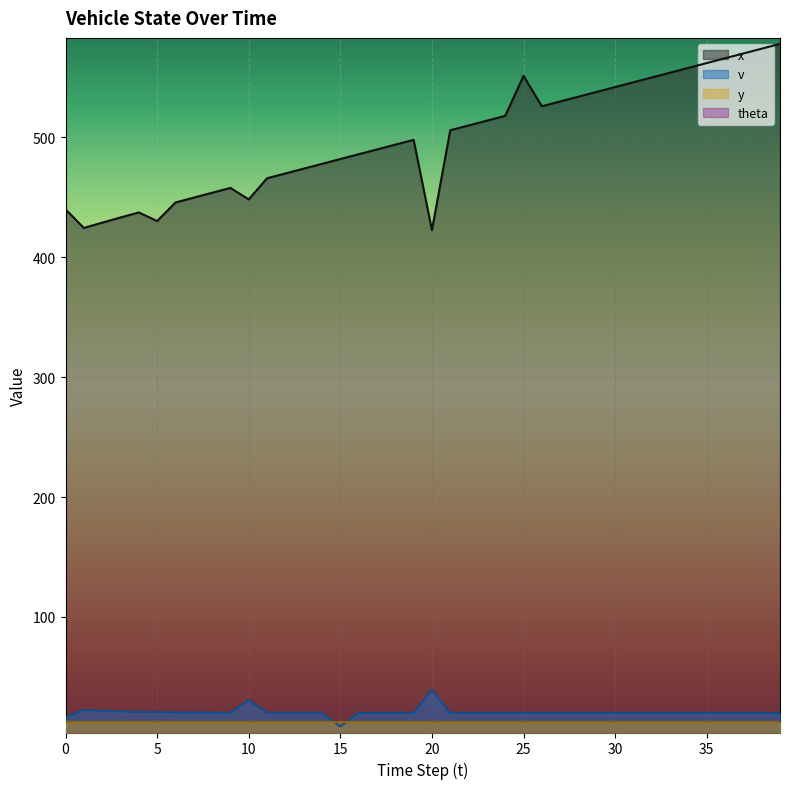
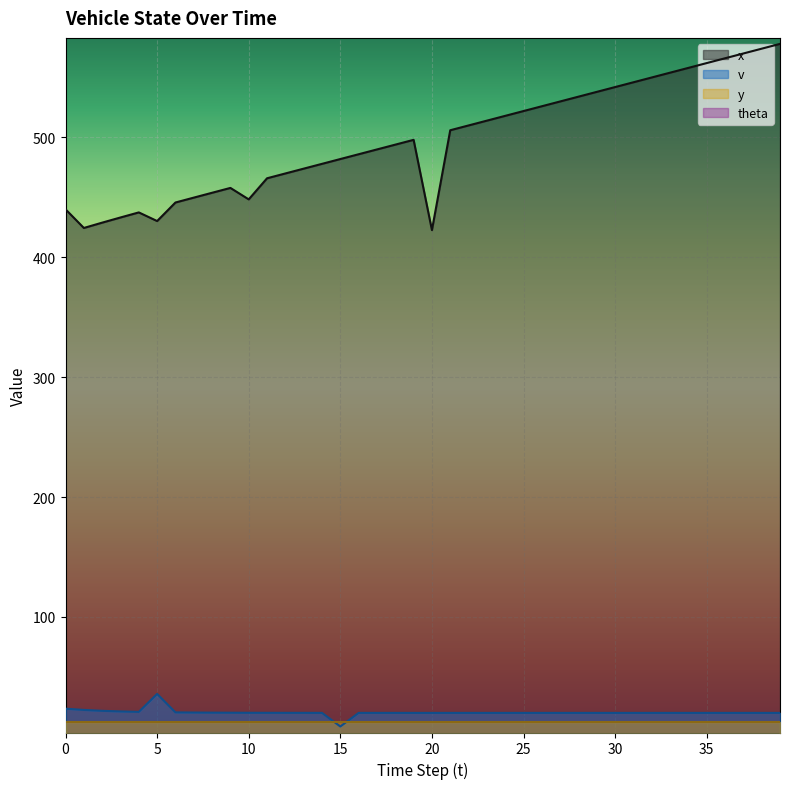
  {
    "x": {
      "0": 440,
      "5": 430,
      "10": 448,
      "15": 482,
      "20": 423,
-     "25": 551,
+     "25": 522,
      "30": 542
    },
    "v": {
-     "0": 16,
-     "5": 21,
-     "10": 31,
+     "0": 24,
+     "5": 36,
+     "10": 20,
      "15": 9,
-     "20": 39,
+     "20": 20,
      "25": 20,
      "30": 20,
      "35": 20
    },
    "y": {
      "0": 12,
      "5": 12,
      "10": 12,
      "15": 12,
      "20": 12,
      "25": 12,
      "30": 12,
      "35": 12
    }
  }
